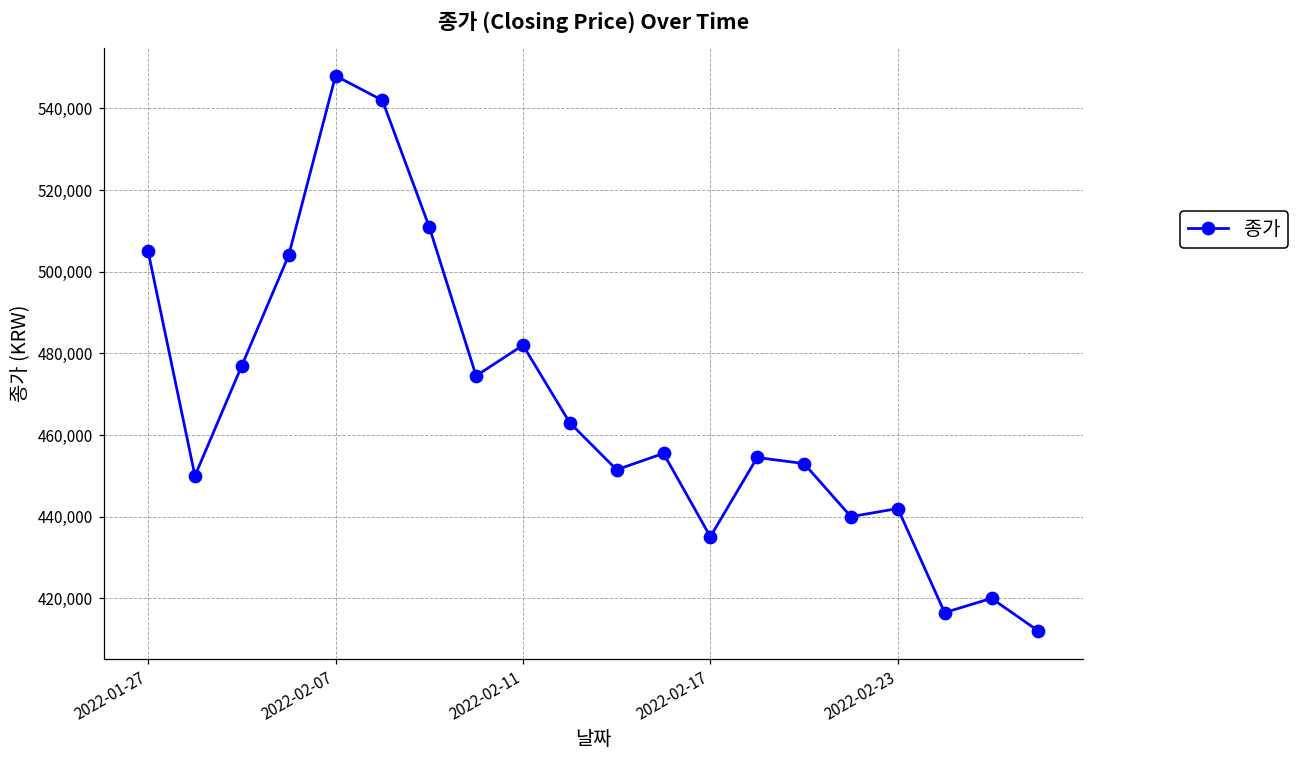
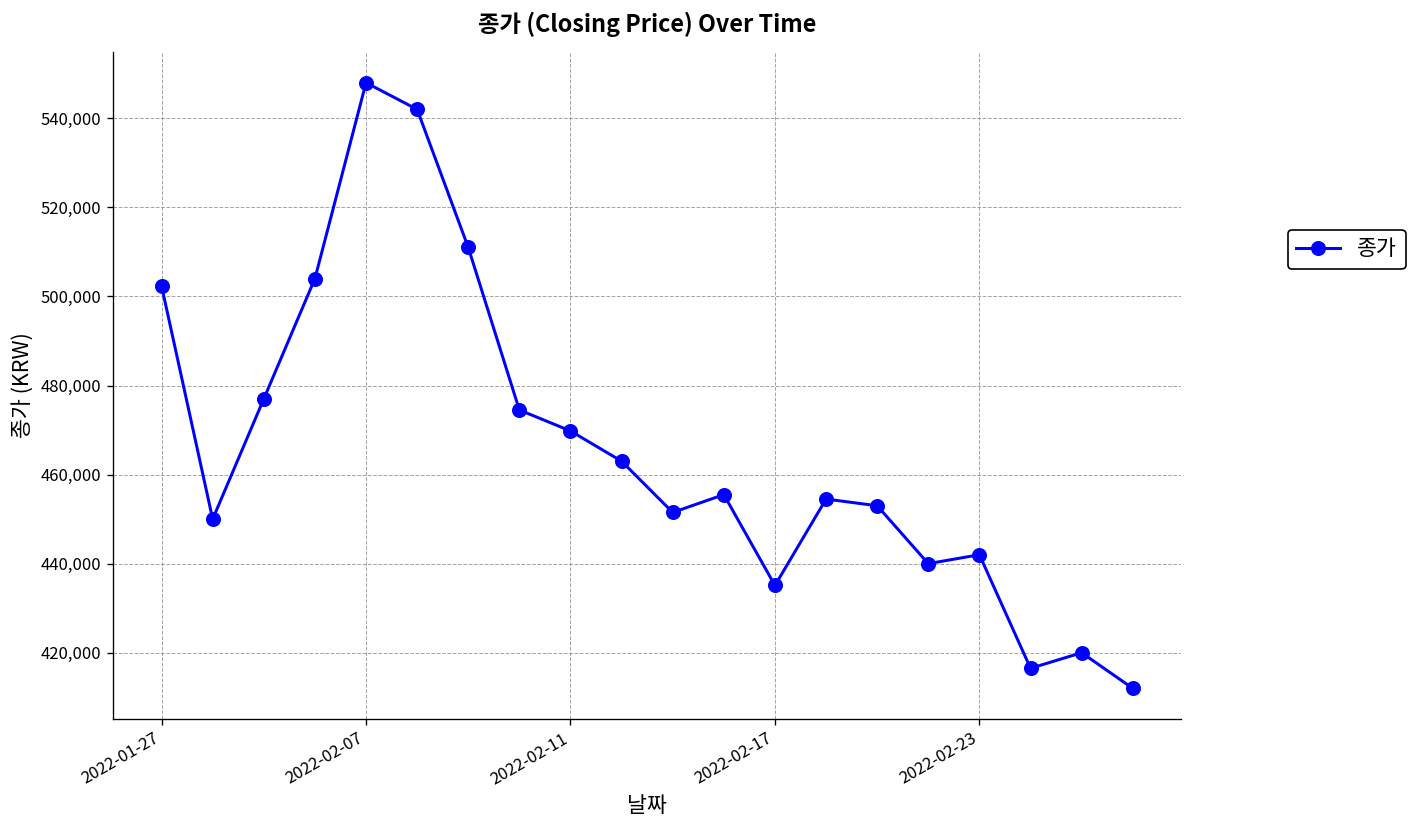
  {
-   "2022-01-27": "505,000",
+   "2022-01-27": "502,000",
    "2022-02-07": "548,000",
-   "2022-02-11": "482,000",
+   "2022-02-11": "470,000",
    "2022-02-17": "435,000",
    "2022-02-23": "442,000"
  }
